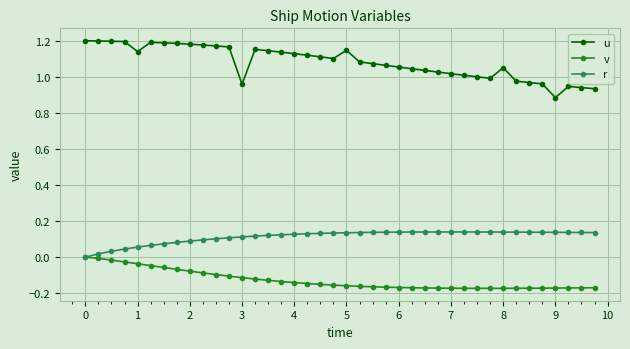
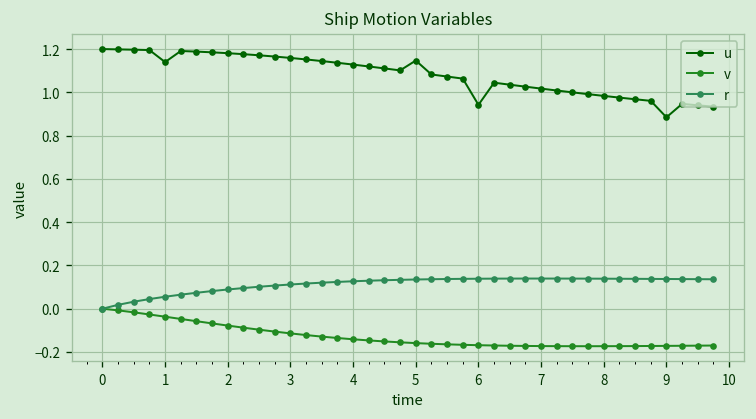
  {
    "u": {
      "0": 1.20,
      "1": 1.14,
      "2": 1.18,
-     "3": 0.96,
+     "3": 1.16,
      "4": 1.13,
      "5": 1.15,
-     "6": 1.05,
+     "6": 0.94,
      "7": 1.02,
-     "8": 1.05,
+     "8": 0.98,
      "9": 0.88
    }
  }
